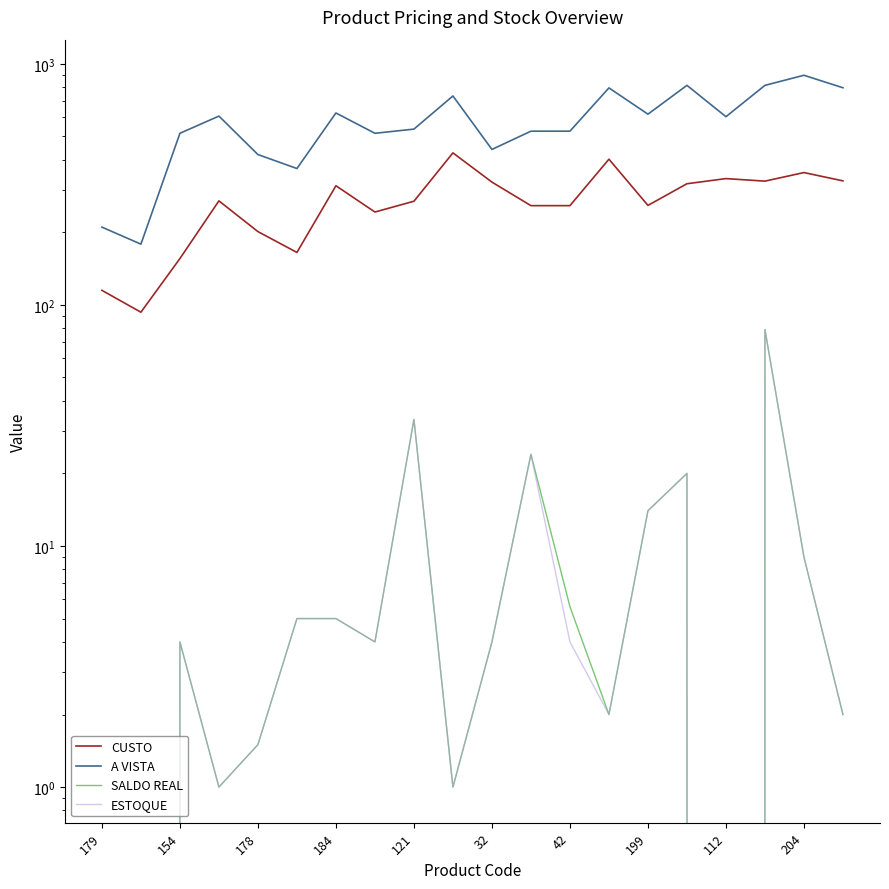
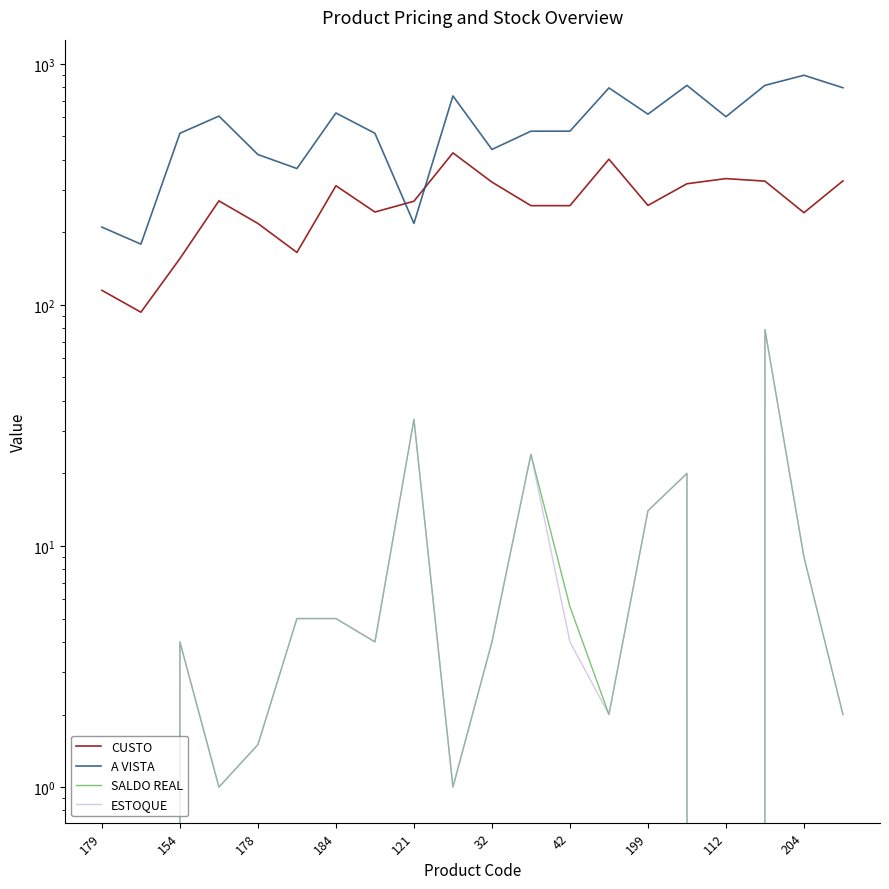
  {
    "CUSTO": {
      "179": 110,
      "154": 160,
-     "178": 200,
+     "178": 220,
      "184": 310,
      "121": 270,
      "32": 320,
      "42": 260,
      "199": 260,
      "112": 330,
-     "204": 350
+     "204": 240
    },
    "A VISTA": {
      "179": 210,
      "154": 510,
      "178": 420,
      "184": 630,
-     "121": 540,
+     "121": 220,
      "32": 440,
      "42": 530,
      "199": 620,
      "112": 600,
      "204": 900
    },
    "SALDO REAL": {
      "42": 5.6
    },
    "ESTOQUE": {
      "42": 4
    }
  }
